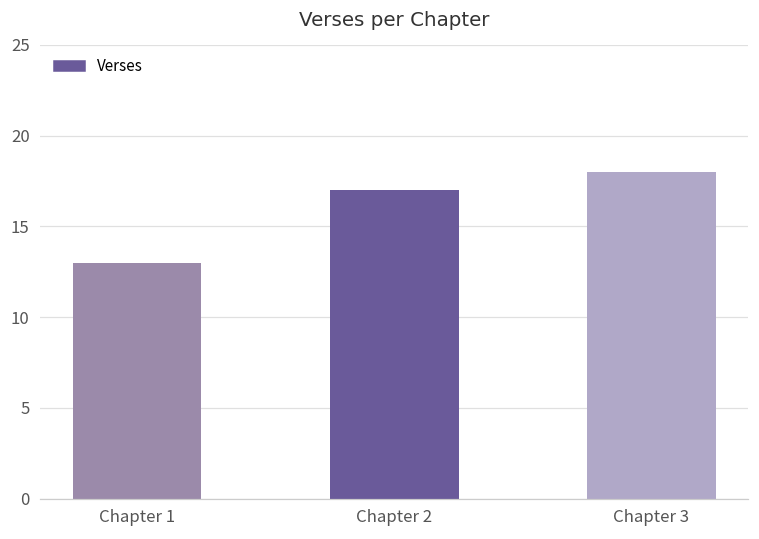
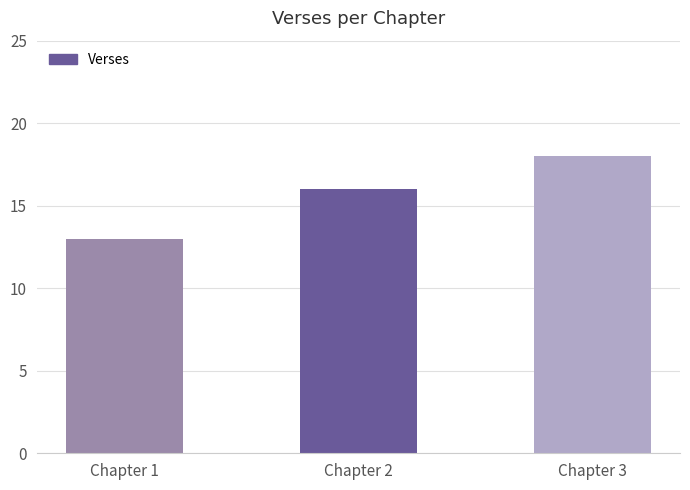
  {
    "Chapter 1": 13,
-   "Chapter 2": 17,
+   "Chapter 2": 16,
    "Chapter 3": 18
  }
